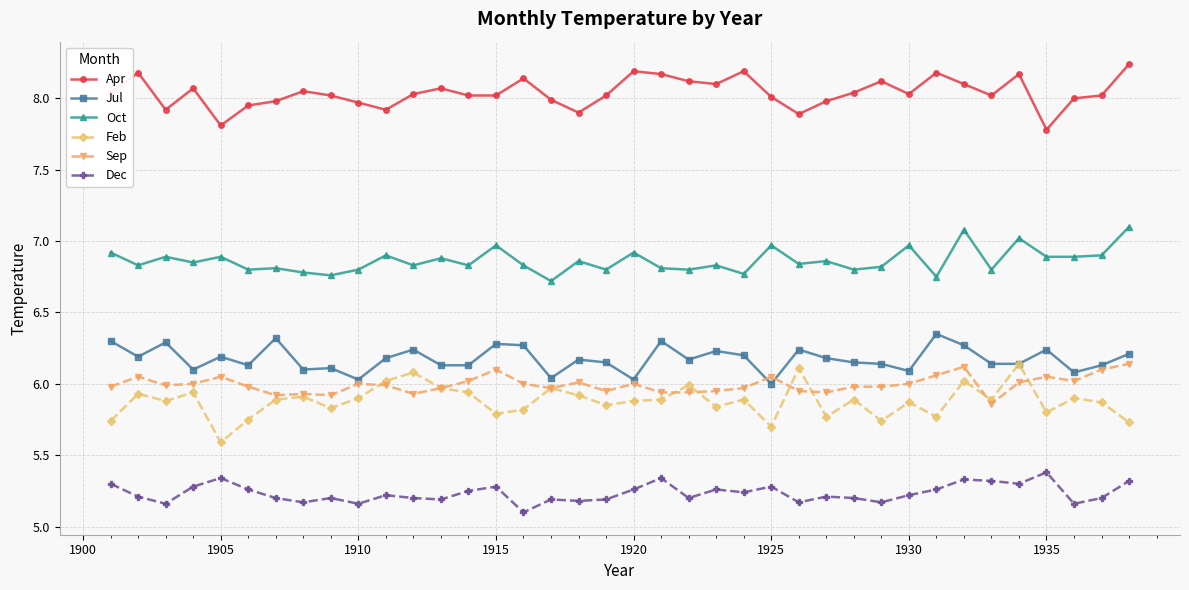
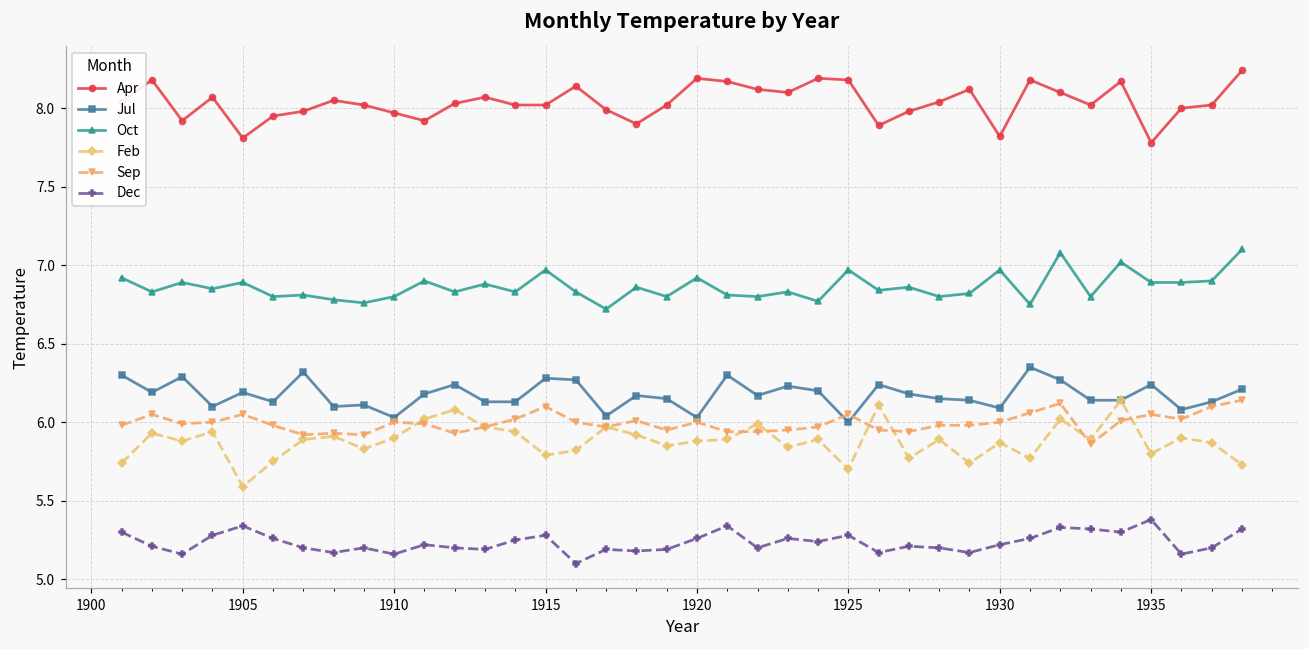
  {
    "Apr": {
      "1905": 7.81,
      "1910": 7.97,
      "1915": 8.02,
      "1920": 8.19,
-     "1925": 8.01,
-     "1930": 8.03,
+     "1925": 8.18,
+     "1930": 7.82,
      "1935": 7.78
    },
    "Dec": {
      "1905": 5.34,
      "1910": 5.16,
      "1915": 5.28,
      "1920": 5.26,
      "1925": 5.28,
      "1930": 5.22,
      "1935": 5.38
    }
  }
